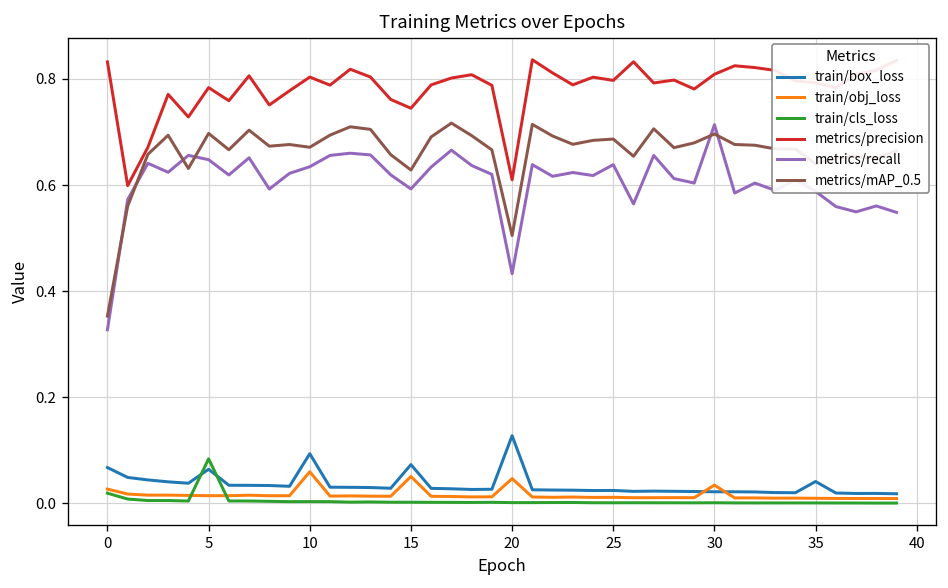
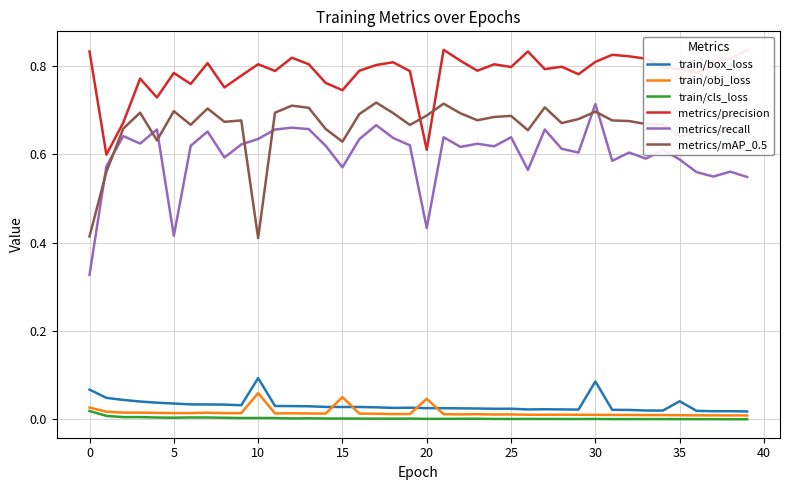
  {
    "train/box_loss": {
      "0": 0.07,
-     "5": 0.06,
+     "5": 0.04,
      "10": 0.09,
-     "15": 0.07,
-     "20": 0.13,
+     "15": 0.03,
+     "20": 0.03,
      "25": 0.02,
-     "30": 0.02,
+     "30": 0.09,
      "35": 0.04
    },
    "train/obj_loss": {
      "0": 0.03,
      "5": 0.01,
      "10": 0.06,
      "15": 0.05,
      "20": 0.05,
      "25": 0.01,
-     "30": 0.03,
+     "30": 0.01,
      "35": 0.01
    },
    "train/cls_loss": {
      "0": 0.02,
-     "5": 0.08,
+     "5": 0.00,
      "10": 0.00,
      "15": 0.00,
      "20": 0.00,
      "25": 0.00,
      "30": 0.00,
      "35": 0.00
    },
    "metrics/precision": {
      "0": 0.83,
      "5": 0.78,
      "10": 0.80,
      "15": 0.74,
      "20": 0.61,
      "25": 0.80,
      "30": 0.81
    },
    "metrics/recall": {
      "0": 0.33,
-     "5": 0.65,
+     "5": 0.42,
      "10": 0.63,
-     "15": 0.59,
+     "15": 0.57,
      "20": 0.43,
      "25": 0.64,
      "30": 0.71,
      "35": 0.59
    },
    "metrics/mAP_0.5": {
-     "0": 0.35,
+     "0": 0.41,
      "5": 0.70,
-     "10": 0.67,
+     "10": 0.41,
      "15": 0.63,
-     "20": 0.50,
+     "20": 0.69,
      "25": 0.69,
      "30": 0.70
    }
  }
